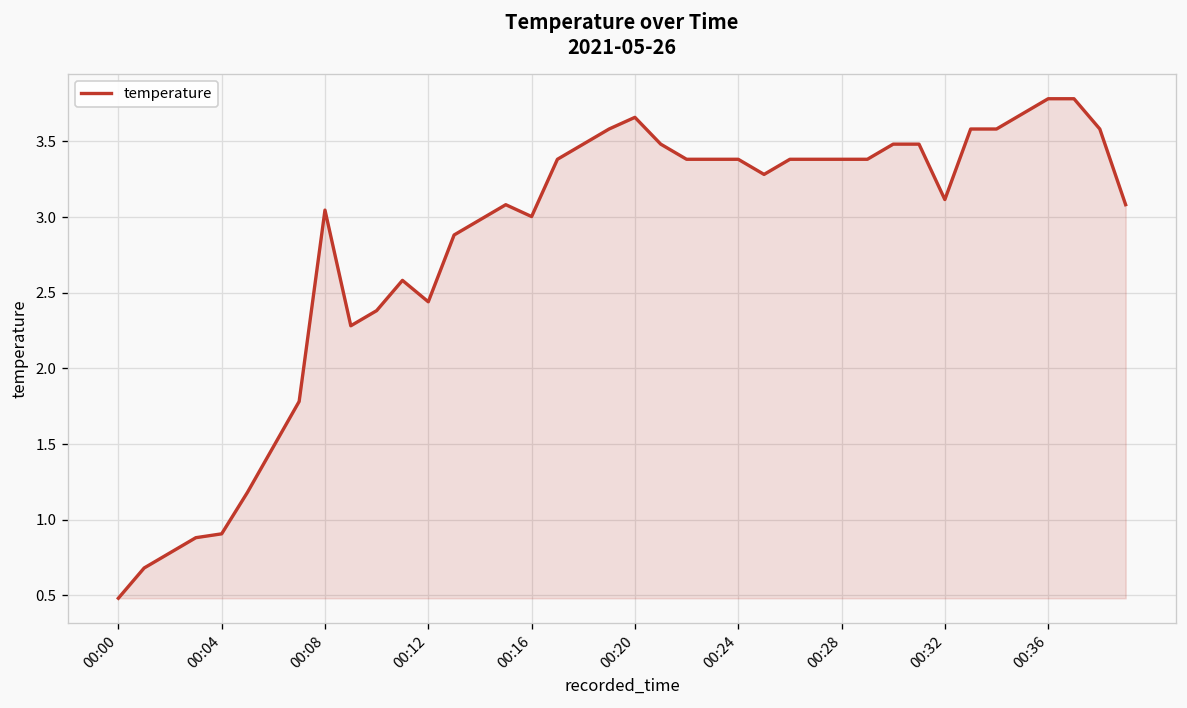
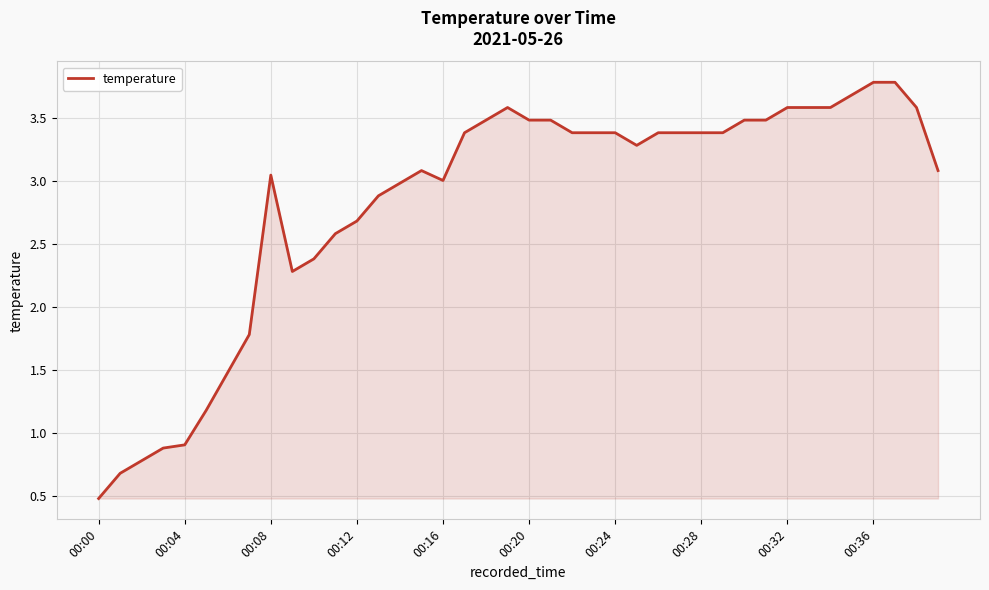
  {
    "00:00": 0.48,
    "00:04": 0.91,
    "00:08": 3.05,
-   "00:12": 2.44,
+   "00:12": 2.68,
    "00:16": 3.00,
-   "00:20": 3.66,
+   "00:20": 3.48,
    "00:24": 3.38,
    "00:28": 3.38,
-   "00:32": 3.12,
+   "00:32": 3.58,
    "00:36": 3.78
  }
